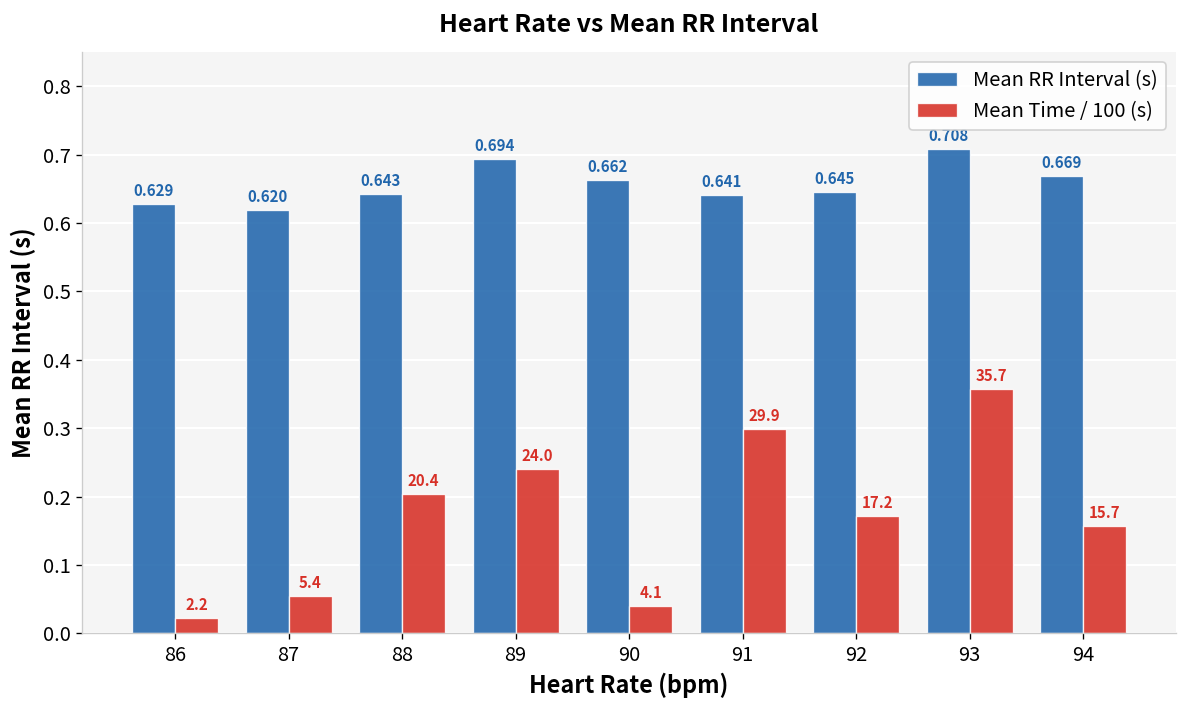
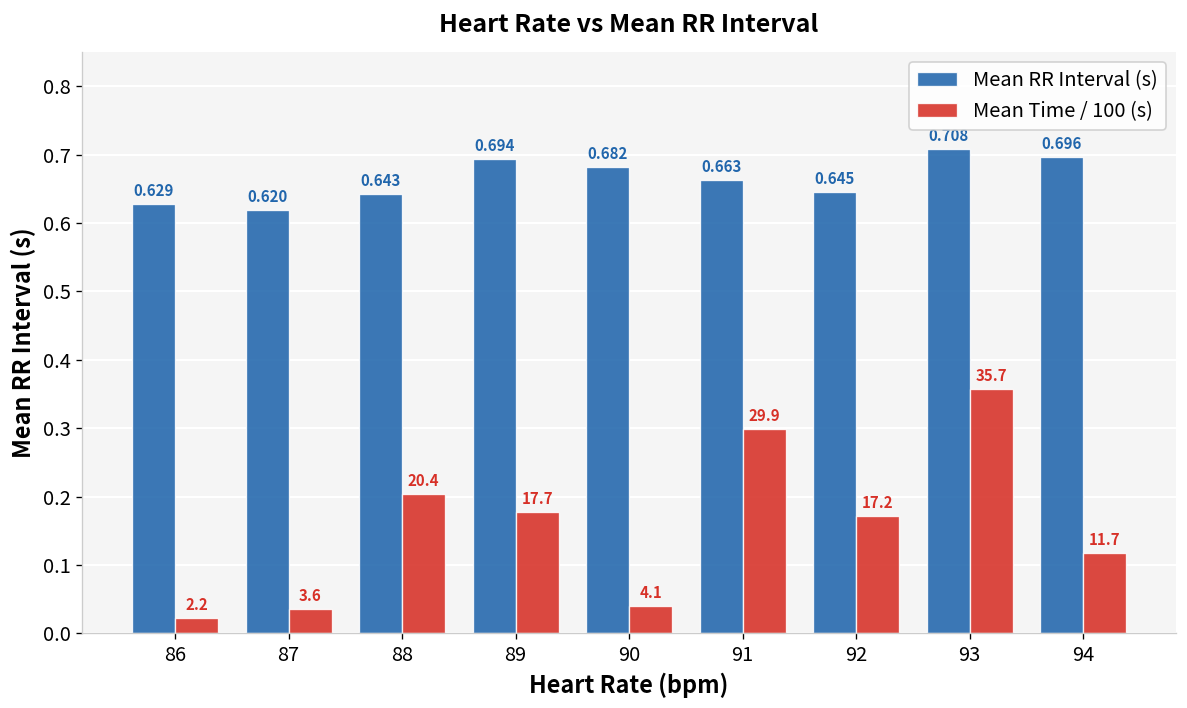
  {
    "Mean RR Interval (s)": {
      "86": 0.629,
      "87": 0.620,
      "88": 0.643,
      "89": 0.694,
-     "90": 0.662,
-     "91": 0.641,
+     "90": 0.682,
+     "91": 0.663,
      "92": 0.645,
-     "94": 0.669
+     "94": 0.696
    },
    "Mean Time / 100 (s)": {
-     "87": 5.4,
-     "89": 24.0,
-     "94": 15.7
+     "87": 3.6,
+     "89": 17.7,
+     "94": 11.7
    }
  }
